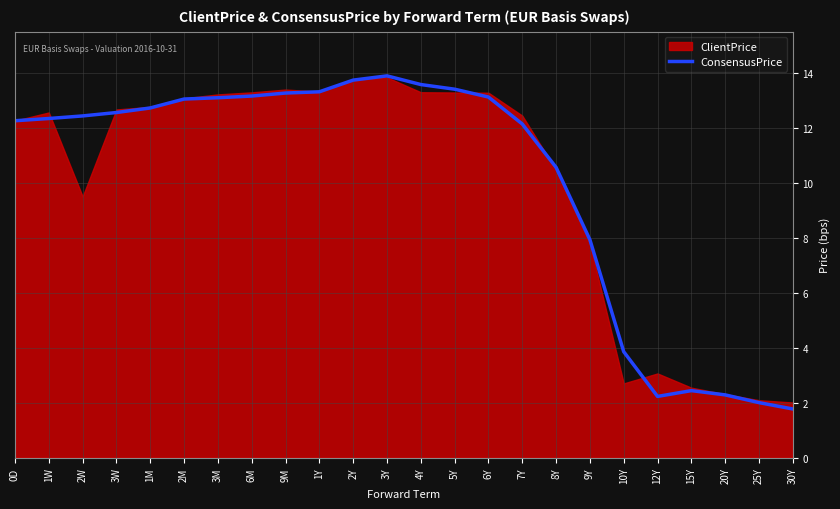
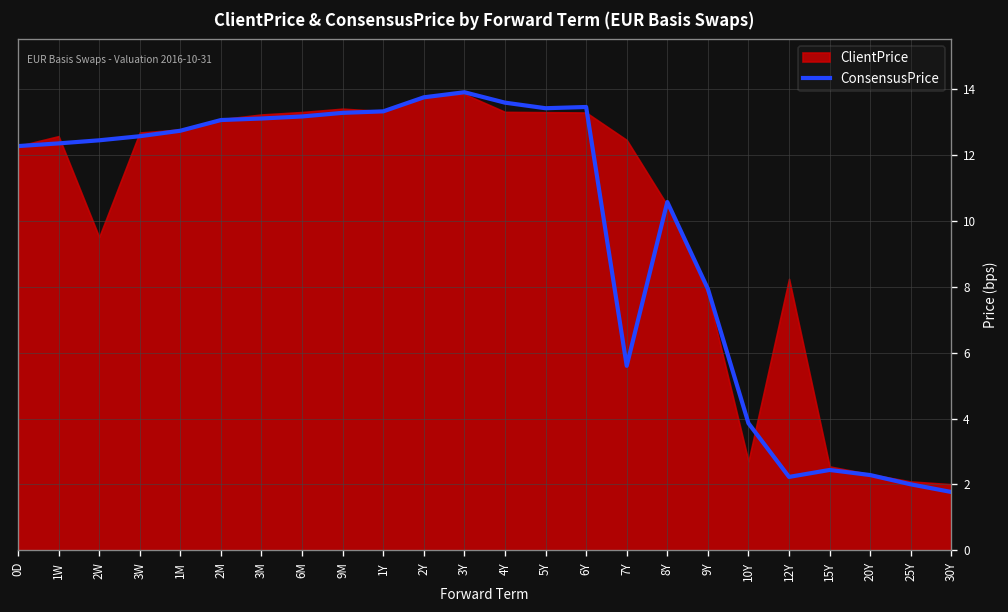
  {
    "ConsensusPrice": {
      "1W": 12.4,
      "2W": 12.4,
      "3W": 12.6,
      "3M": 13.1,
      "6M": 13.2,
      "9M": 13.3,
      "4Y": 13.6,
      "5Y": 13.4,
-     "6Y": 13.1,
-     "7Y": 12.2,
+     "6Y": 13.5,
+     "7Y": 5.6,
      "8Y": 10.6,
      "9Y": 7.9,
      "10Y": 3.9,
      "12Y": 2.2,
      "15Y": 2.4,
      "30Y": 1.8
    },
    "ClientPrice": {
      "1W": 12.6,
      "2W": 9.5,
      "3W": 12.7,
      "3M": 13.2,
      "6M": 13.3,
      "9M": 13.4,
      "4Y": 13.3,
      "5Y": 13.3,
      "6Y": 13.3,
      "7Y": 12.5,
      "8Y": 10.5,
      "9Y": 7.8,
      "10Y": 2.7,
-     "12Y": 3.1,
+     "12Y": 8.2,
      "15Y": 2.5,
      "30Y": 2.0
    }
  }
